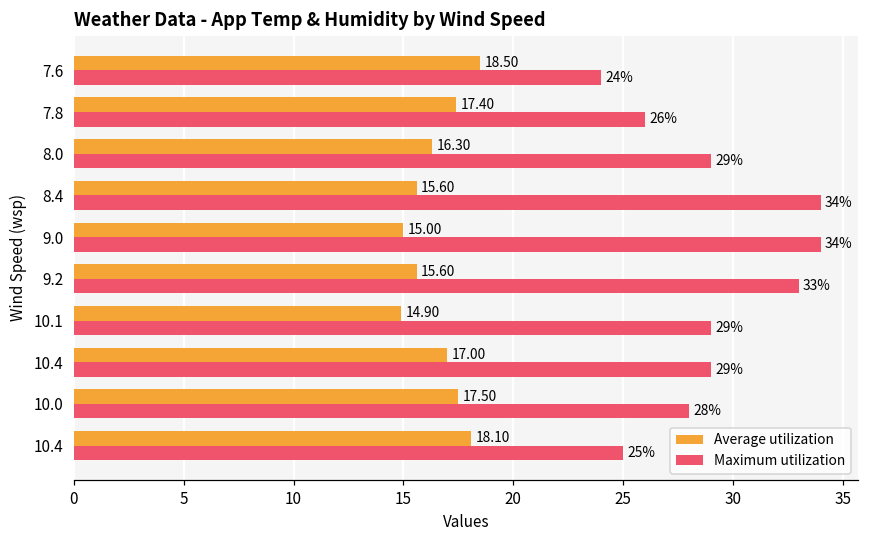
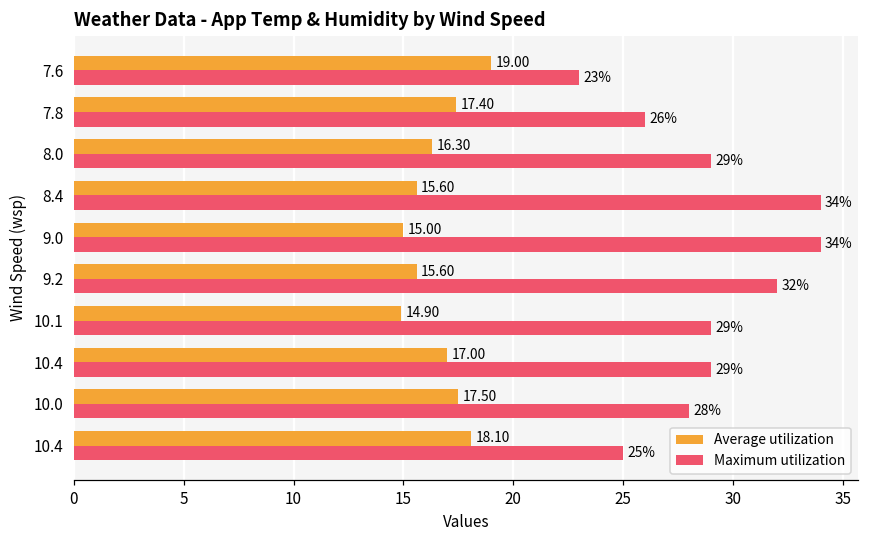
  {
    "Average utilization": {
-     "7.6": "18.50",
+     "7.6": "19.00",
      "7.8": "17.40",
      "8.0": "16.30",
      "8.4": "15.60",
      "9.0": "15.00",
      "9.2": "15.60",
      "10.1": "14.90",
      "10.0": "17.50"
    },
    "Maximum utilization": {
-     "7.6": "24%",
+     "7.6": "23%",
      "7.8": "26%",
      "8.0": "29%",
      "8.4": "34%",
      "9.0": "34%",
-     "9.2": "33%",
+     "9.2": "32%",
      "10.1": "29%",
      "10.0": "28%"
    }
  }
